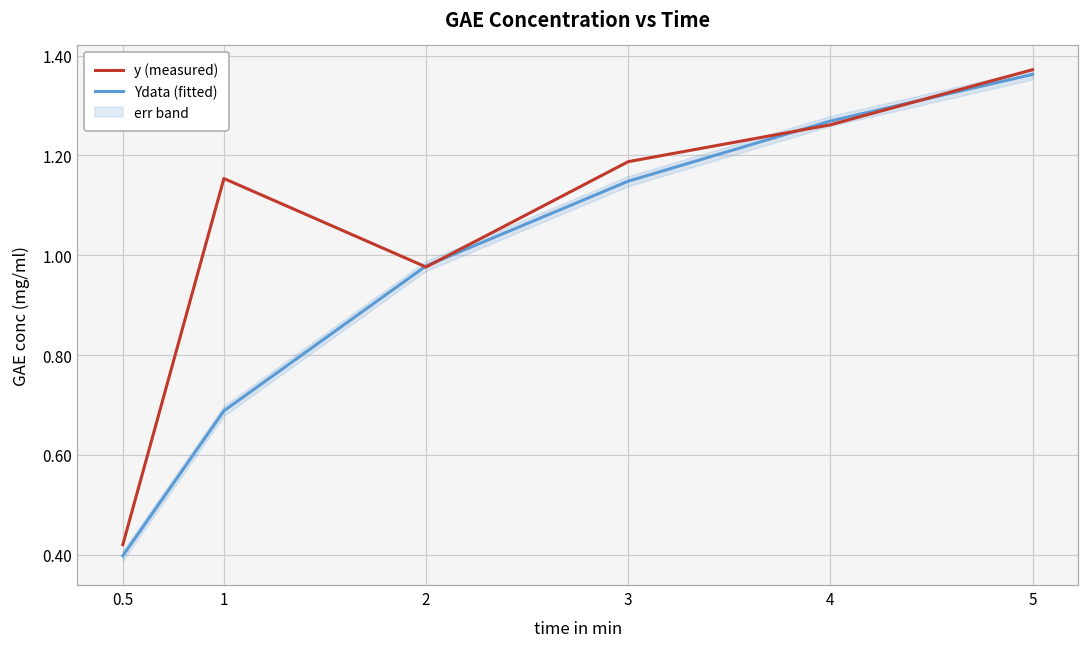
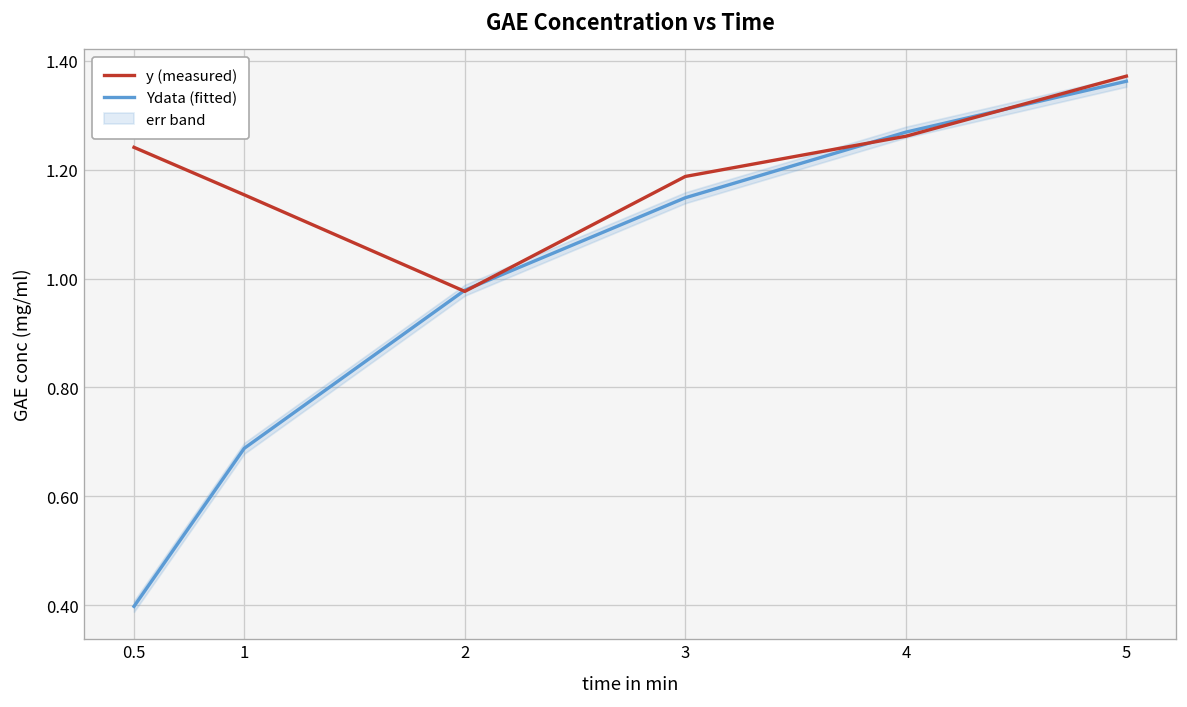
  {
    "y (measured)": {
-     "0.5": 0.42,
+     "0.5": 1.24,
      "1": 1.15,
      "3": 1.19,
      "4": 1.26
    }
  }
